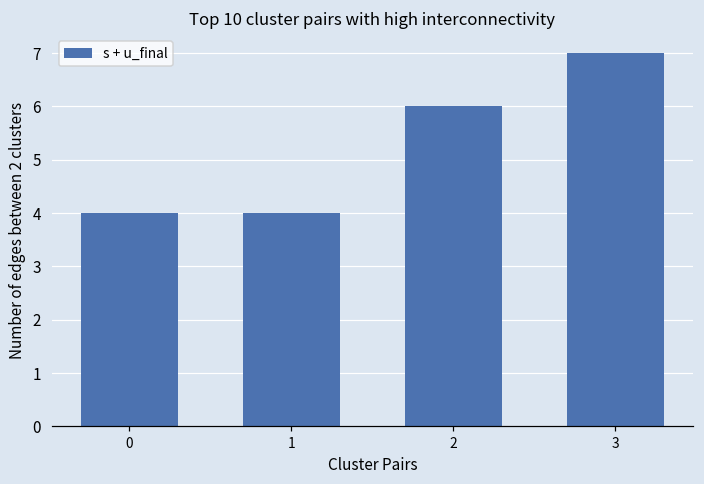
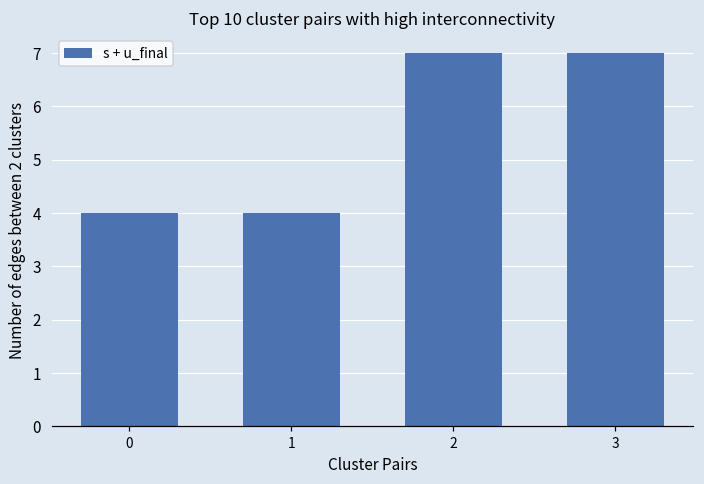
  {
    "0": 4.0,
    "1": 4.0,
-   "2": 6.0,
+   "2": 7.0,
    "3": 7.0
  }
